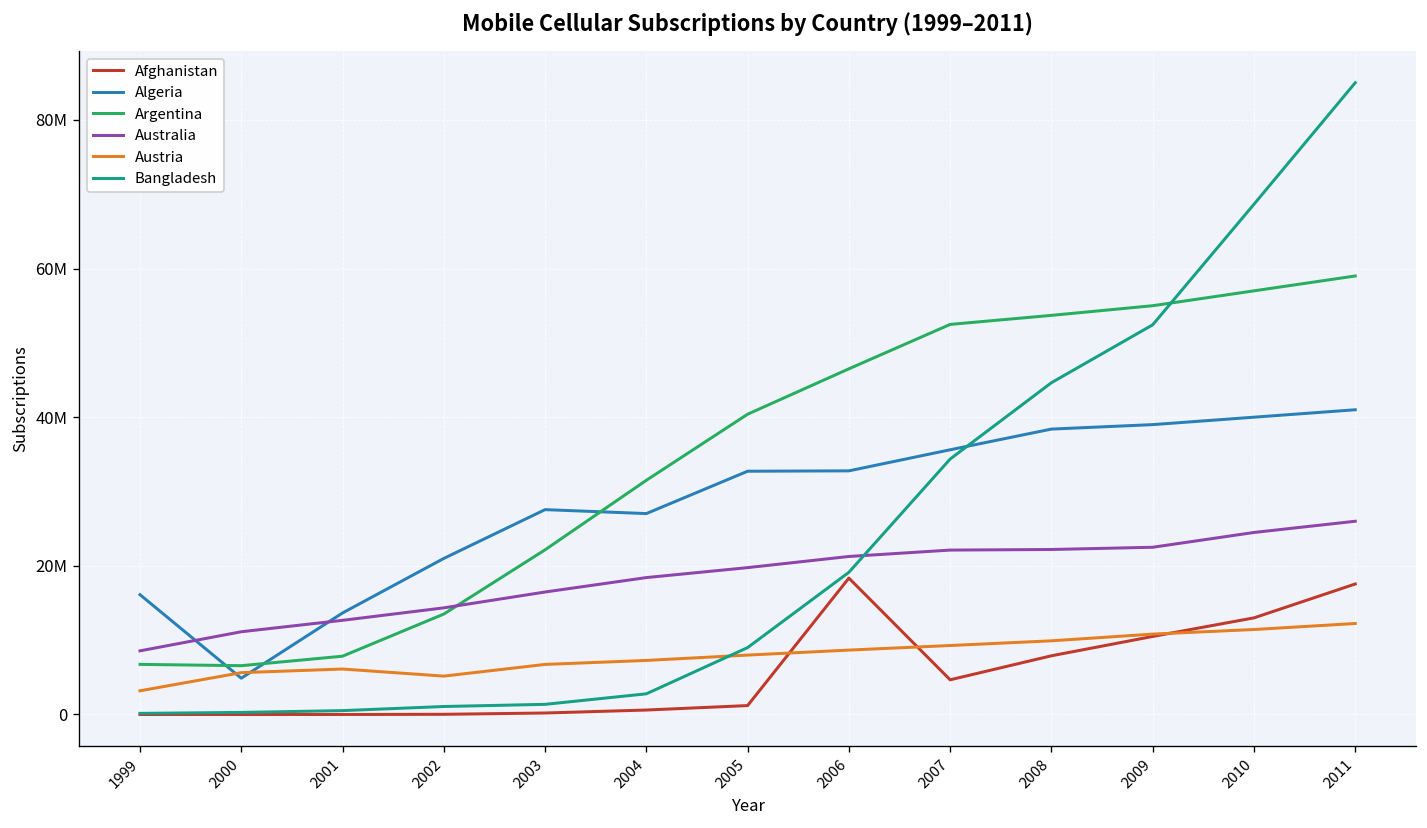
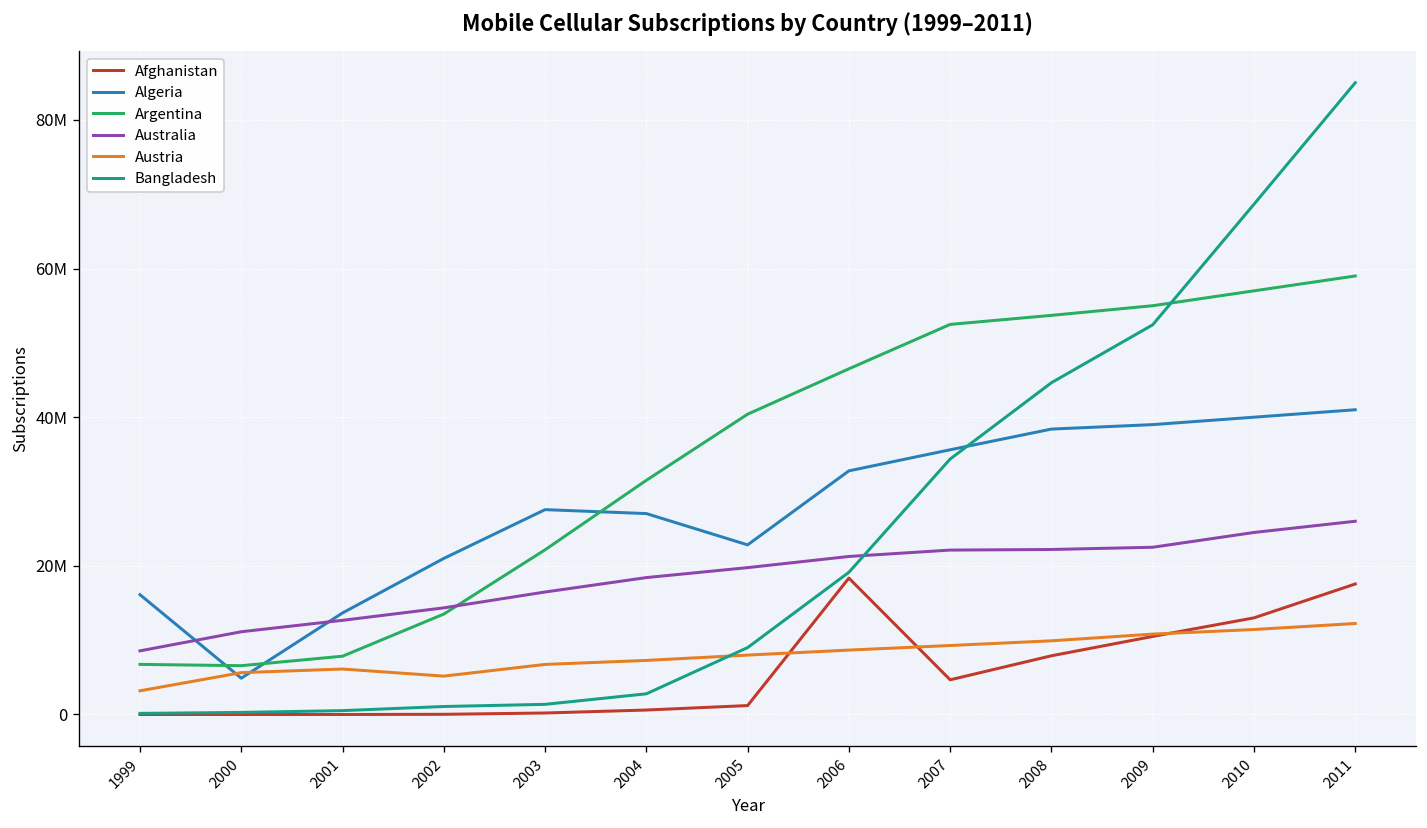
  {
    "Afghanistan": {
      "2001": 0,
      "2002": 0,
      "2003": 0,
      "2004": 1000000,
      "2005": 1000000,
      "2006": 18000000,
      "2007": 5000000,
      "2008": 8000000,
      "2010": 13000000,
      "2011": 18000000
    },
    "Algeria": {
      "1999": 16000000,
      "2000": 5000000,
      "2001": 14000000,
      "2002": 21000000,
      "2003": 28000000,
      "2004": 27000000,
-     "2005": 33000000,
+     "2005": 23000000,
      "2006": 33000000,
      "2007": 36000000,
      "2008": 38000000,
      "2009": 39000000,
      "2010": 40000000,
      "2011": 41000000
    },
    "Australia": {
      "1999": 9000000,
      "2000": 11000000,
      "2001": 13000000,
      "2002": 14000000,
      "2003": 16000000,
      "2004": 18000000,
      "2005": 20000000,
      "2006": 21000000,
      "2007": 22000000,
      "2008": 22000000,
      "2009": 23000000,
      "2010": 24000000,
      "2011": 26000000
    },
    "Austria": {
      "1999": 3000000,
      "2000": 6000000,
      "2001": 6000000,
      "2002": 5000000,
      "2003": 7000000,
      "2004": 7000000,
      "2005": 8000000,
      "2006": 9000000,
      "2007": 9000000,
      "2008": 10000000,
      "2010": 11000000,
      "2011": 12000000
    }
  }
